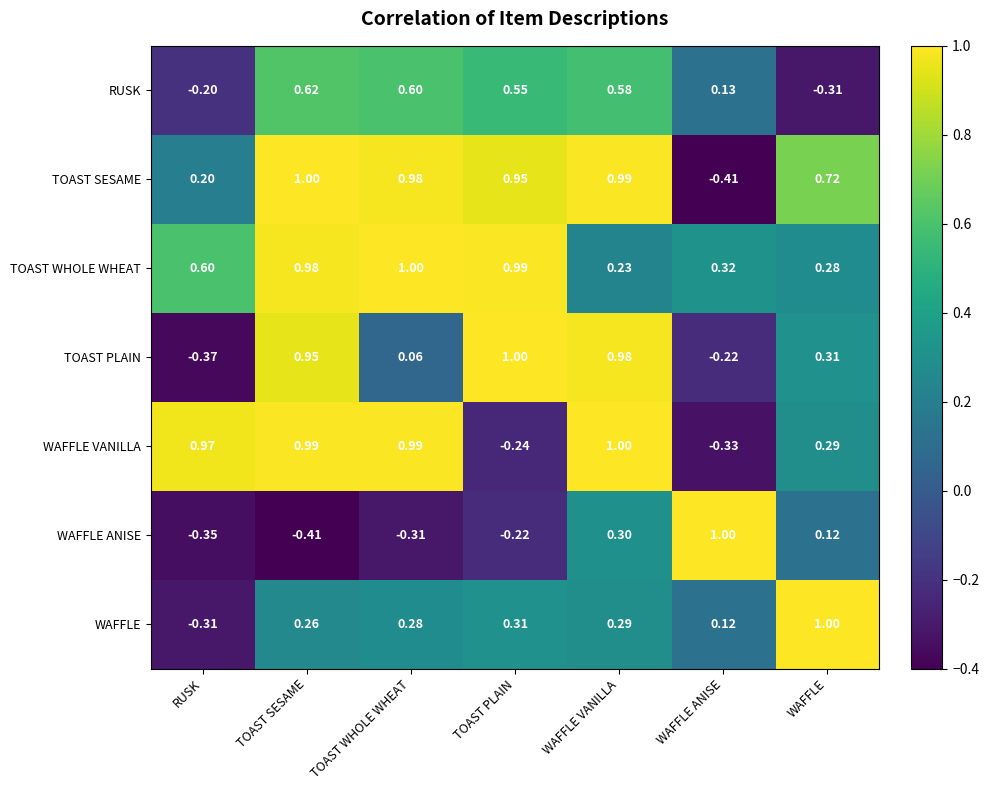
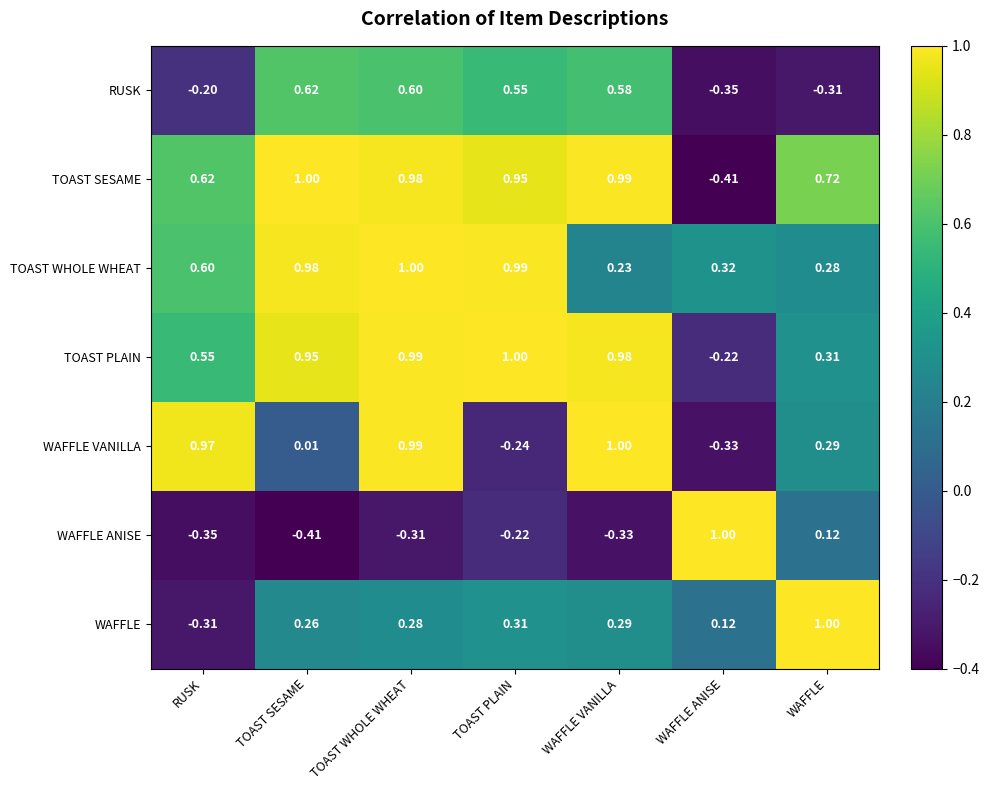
  {
    "RUSK": {
      "RUSK": -0.20,
      "TOAST SESAME": 0.62,
      "TOAST WHOLE WHEAT": 0.60,
      "TOAST PLAIN": 0.55,
      "WAFFLE VANILLA": 0.58,
-     "WAFFLE ANISE": 0.13,
+     "WAFFLE ANISE": -0.35,
      "WAFFLE": -0.31
    },
    "TOAST SESAME": {
-     "RUSK": 0.20,
+     "RUSK": 0.62,
      "TOAST SESAME": 1.00,
      "TOAST WHOLE WHEAT": 0.98,
      "TOAST PLAIN": 0.95,
      "WAFFLE VANILLA": 0.99,
      "WAFFLE ANISE": -0.41,
      "WAFFLE": 0.72
    },
    "TOAST WHOLE WHEAT": {
      "RUSK": 0.60,
      "TOAST SESAME": 0.98,
      "TOAST WHOLE WHEAT": 1.00,
      "TOAST PLAIN": 0.99,
      "WAFFLE VANILLA": 0.23,
      "WAFFLE ANISE": 0.32,
      "WAFFLE": 0.28
    },
    "TOAST PLAIN": {
-     "RUSK": -0.37,
+     "RUSK": 0.55,
      "TOAST SESAME": 0.95,
-     "TOAST WHOLE WHEAT": 0.06,
+     "TOAST WHOLE WHEAT": 0.99,
      "TOAST PLAIN": 1.00,
      "WAFFLE VANILLA": 0.98,
      "WAFFLE ANISE": -0.22,
      "WAFFLE": 0.31
    },
    "WAFFLE VANILLA": {
      "RUSK": 0.97,
-     "TOAST SESAME": 0.99,
+     "TOAST SESAME": 0.01,
      "TOAST WHOLE WHEAT": 0.99,
      "TOAST PLAIN": -0.24,
      "WAFFLE VANILLA": 1.00,
      "WAFFLE ANISE": -0.33,
      "WAFFLE": 0.29
    },
    "WAFFLE ANISE": {
      "RUSK": -0.35,
      "TOAST SESAME": -0.41,
      "TOAST WHOLE WHEAT": -0.31,
      "TOAST PLAIN": -0.22,
-     "WAFFLE VANILLA": 0.30,
+     "WAFFLE VANILLA": -0.33,
      "WAFFLE ANISE": 1.00,
      "WAFFLE": 0.12
    },
    "WAFFLE": {
      "RUSK": -0.31,
      "TOAST SESAME": 0.26,
      "TOAST WHOLE WHEAT": 0.28,
      "TOAST PLAIN": 0.31,
      "WAFFLE VANILLA": 0.29,
      "WAFFLE ANISE": 0.12,
      "WAFFLE": 1.00
    }
  }
